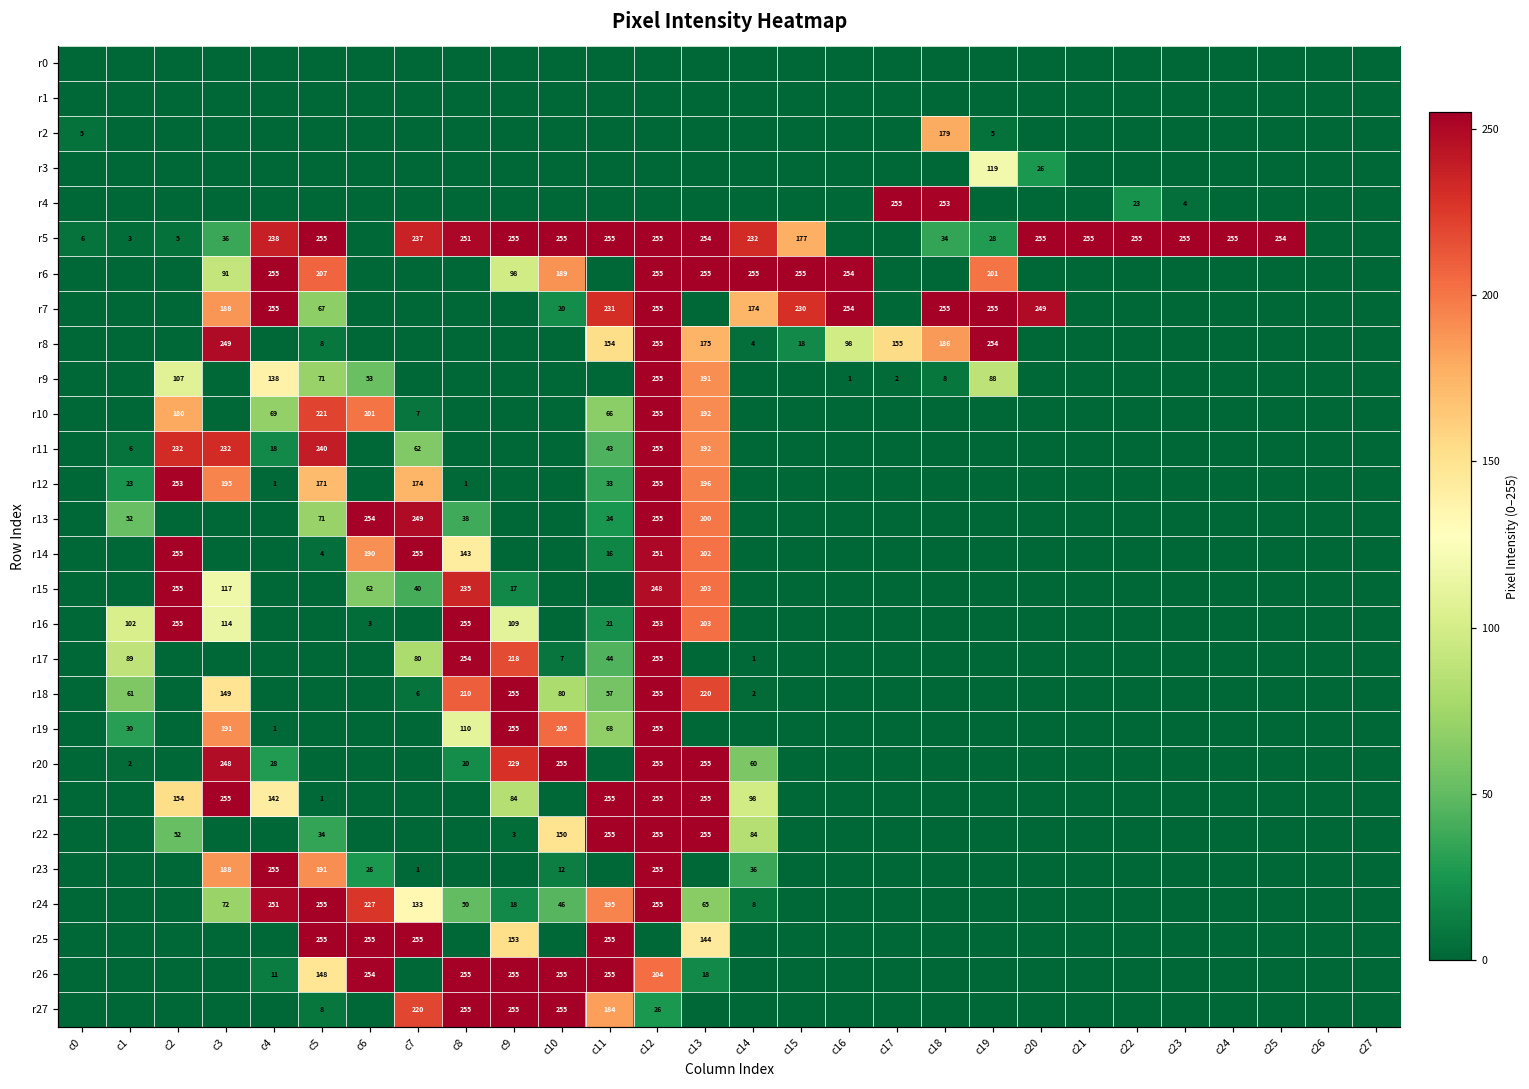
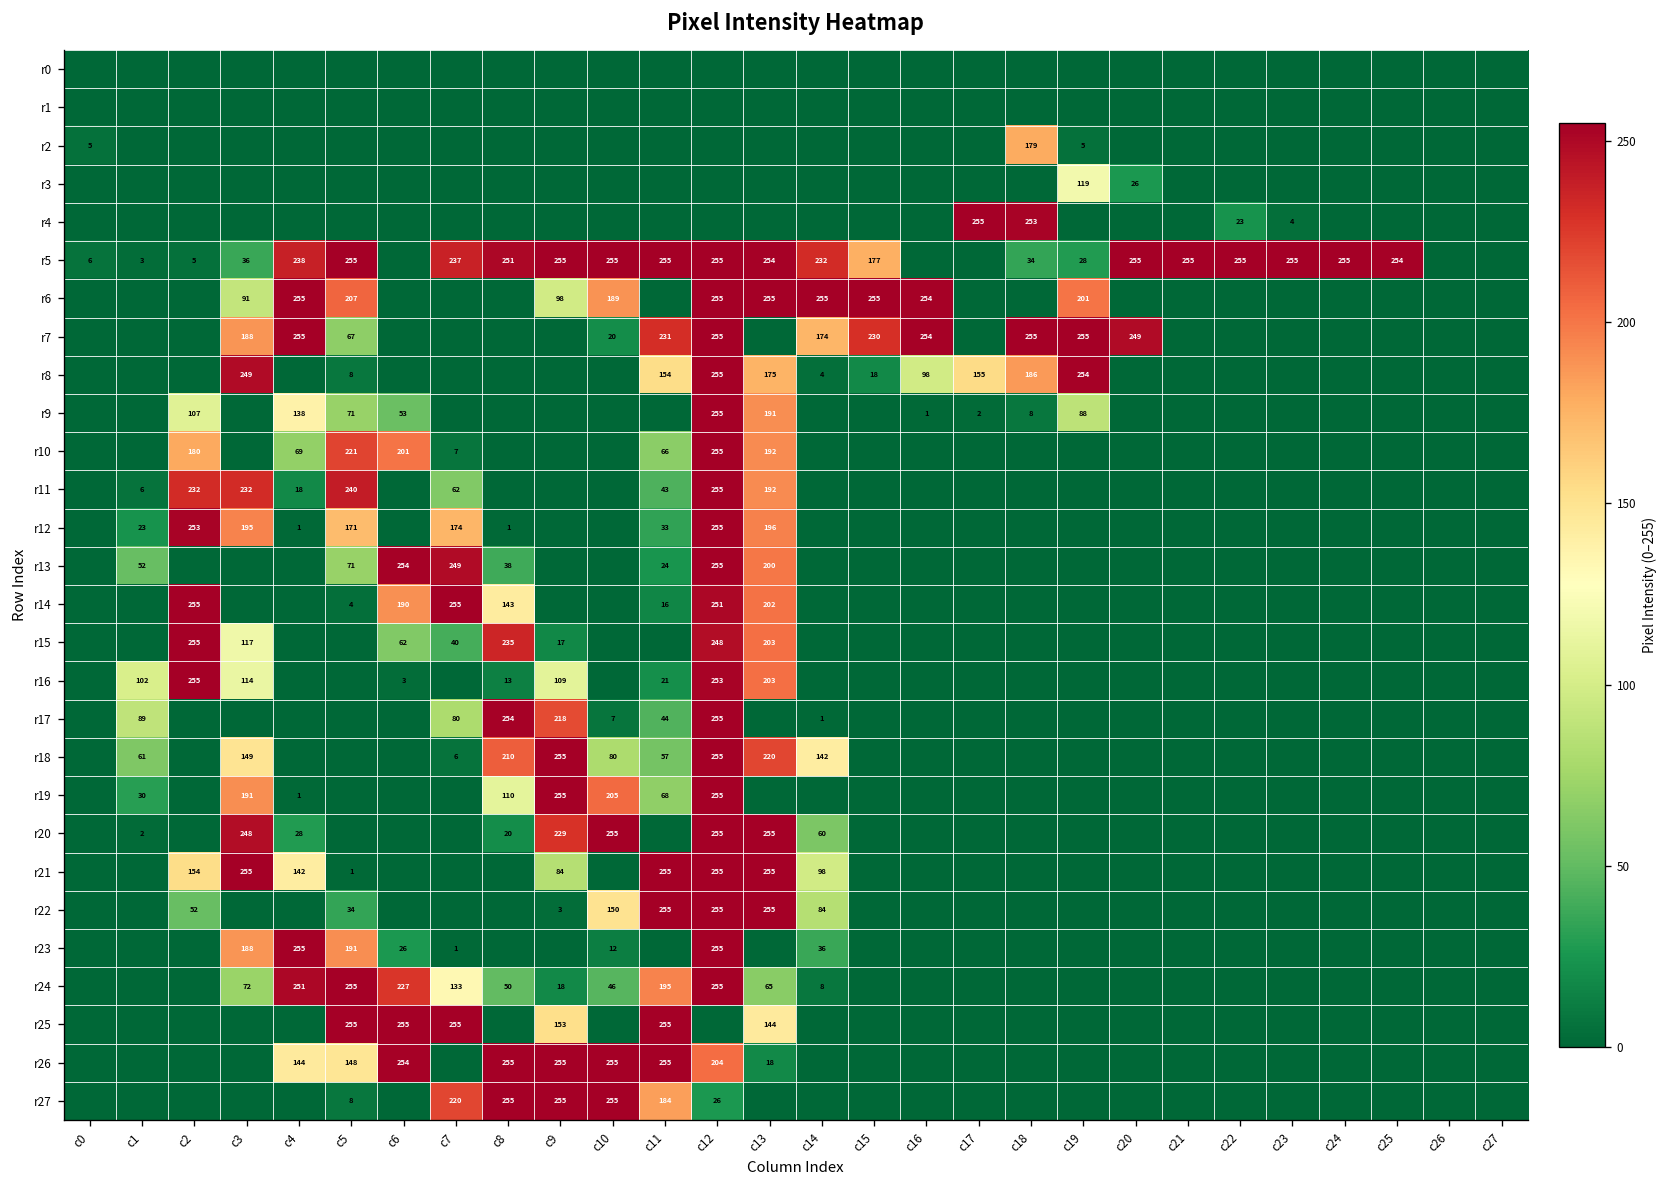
  {
    "r16": {
      "c1": 102,
      "c2": 255,
      "c3": 114,
      "c6": 3,
-     "c8": 255,
+     "c8": 13,
      "c9": 109,
      "c11": 21,
      "c12": 253,
      "c13": 203
    },
    "r18": {
      "c1": 61,
      "c3": 149,
      "c7": 6,
      "c8": 210,
      "c9": 255,
      "c10": 80,
      "c11": 57,
      "c12": 255,
      "c13": 220,
-     "c14": 2
+     "c14": 142
    },
    "r26": {
-     "c4": 11,
+     "c4": 144,
      "c5": 148,
      "c6": 254,
      "c8": 255,
      "c9": 255,
      "c10": 255,
      "c11": 255,
      "c12": 204,
      "c13": 18
    }
  }
